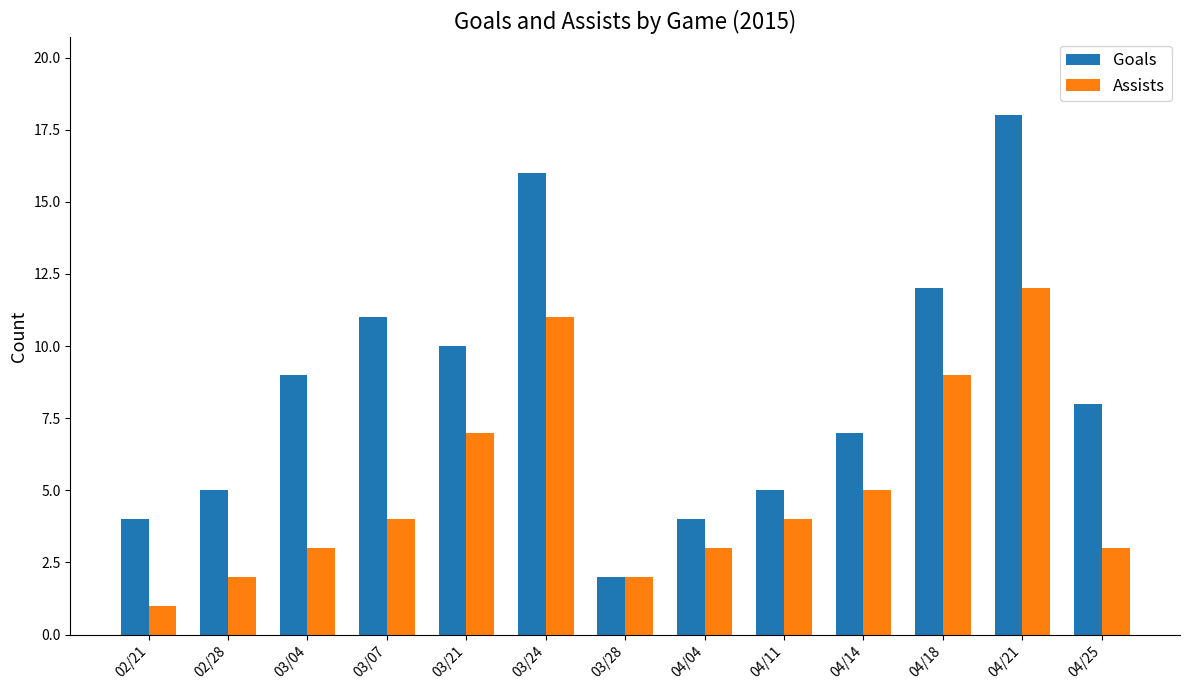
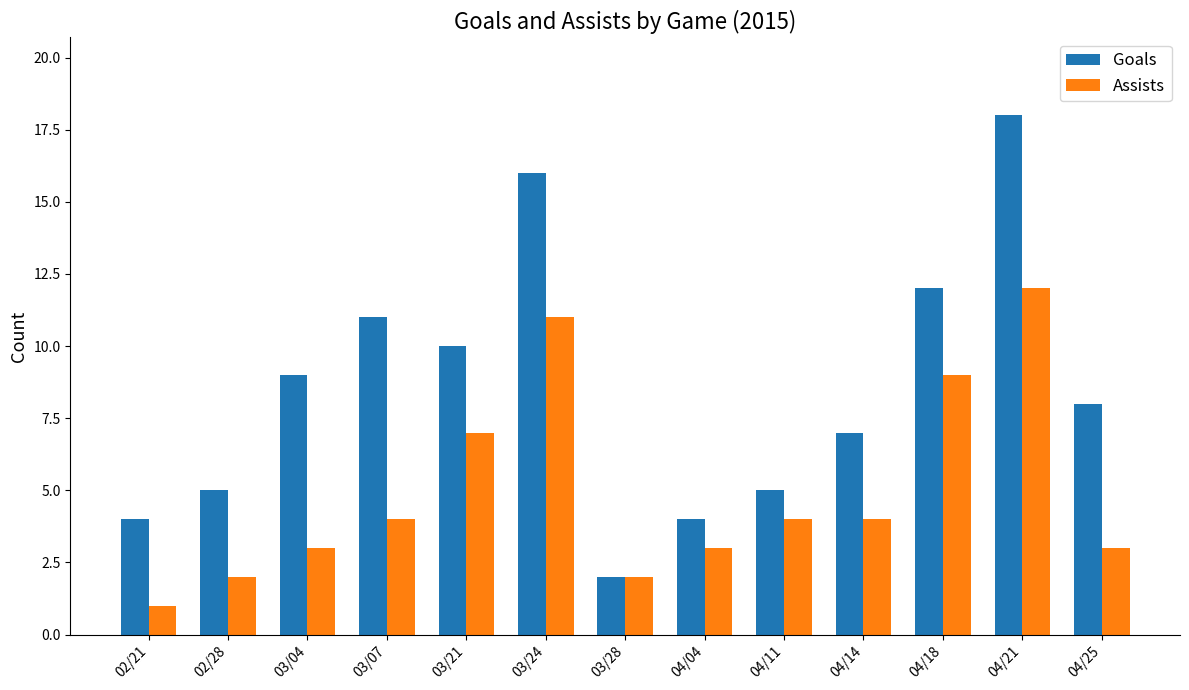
  {
    "Goals": {
      "02/21": 4,
      "02/28": 5,
      "03/04": 9,
      "03/07": 11,
      "03/21": 10,
      "03/24": 16,
      "03/28": 2,
      "04/04": 4,
      "04/11": 5,
      "04/14": 7,
      "04/18": 12,
      "04/21": 18,
      "04/25": 8
    },
    "Assists": {
      "02/21": 1,
      "02/28": 2,
      "03/04": 3,
      "03/07": 4,
      "03/21": 7,
      "03/24": 11,
      "03/28": 2,
      "04/04": 3,
      "04/11": 4,
-     "04/14": 5,
+     "04/14": 4,
      "04/18": 9,
      "04/21": 12,
      "04/25": 3
    }
  }
